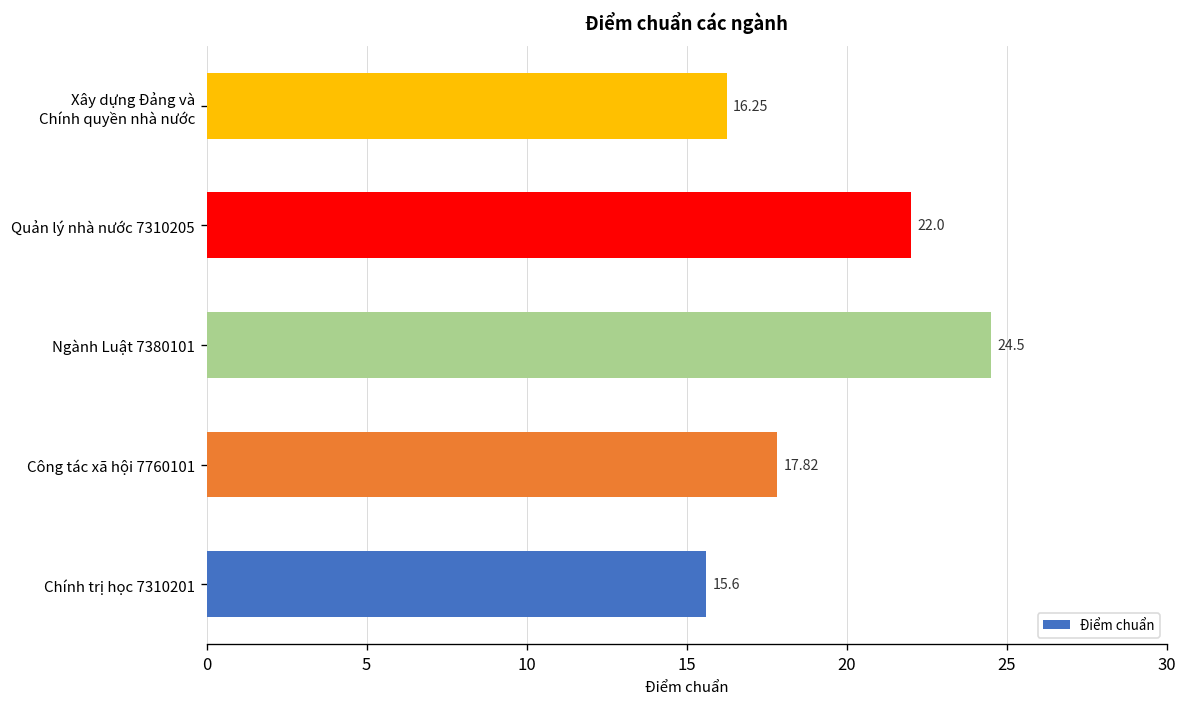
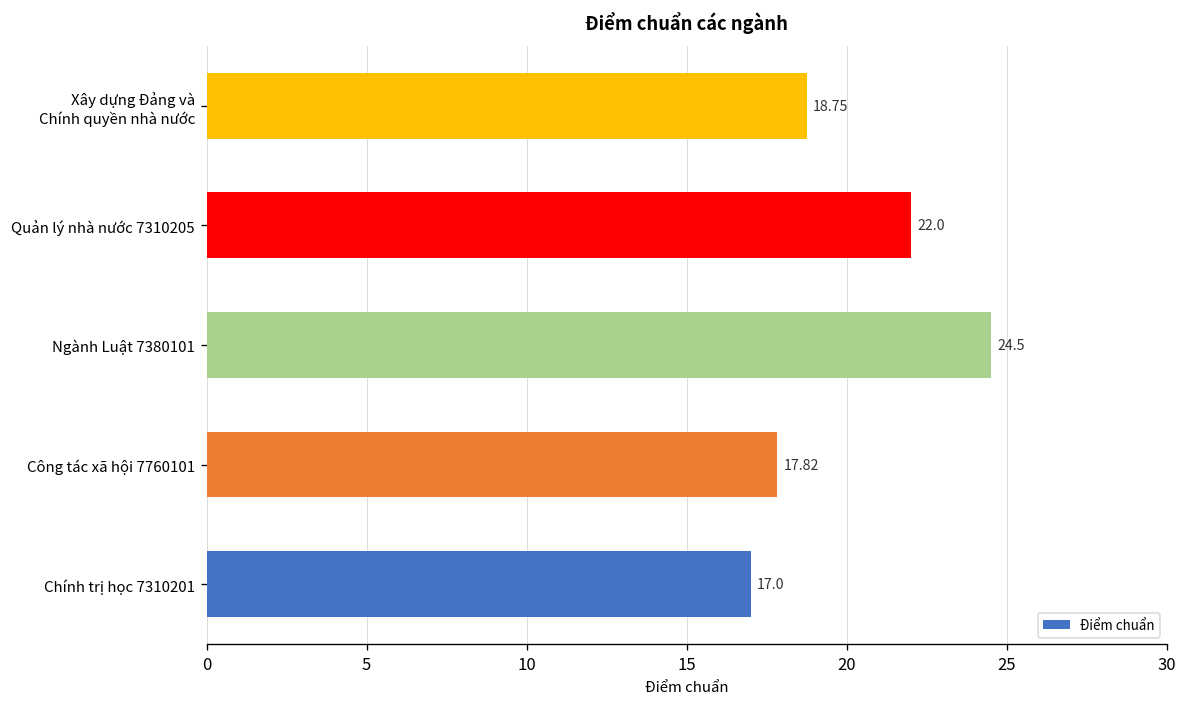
  {
-   "Xây dựng Đảng và Chính quyền nhà nước": 16.25,
+   "Xây dựng Đảng và Chính quyền nhà nước": 18.75,
    "Quản lý nhà nước 7310205": 22.0,
    "Ngành Luật 7380101": 24.5,
    "Công tác xã hội 7760101": 17.82,
-   "Chính trị học 7310201": 15.6
+   "Chính trị học 7310201": 17.0
  }
